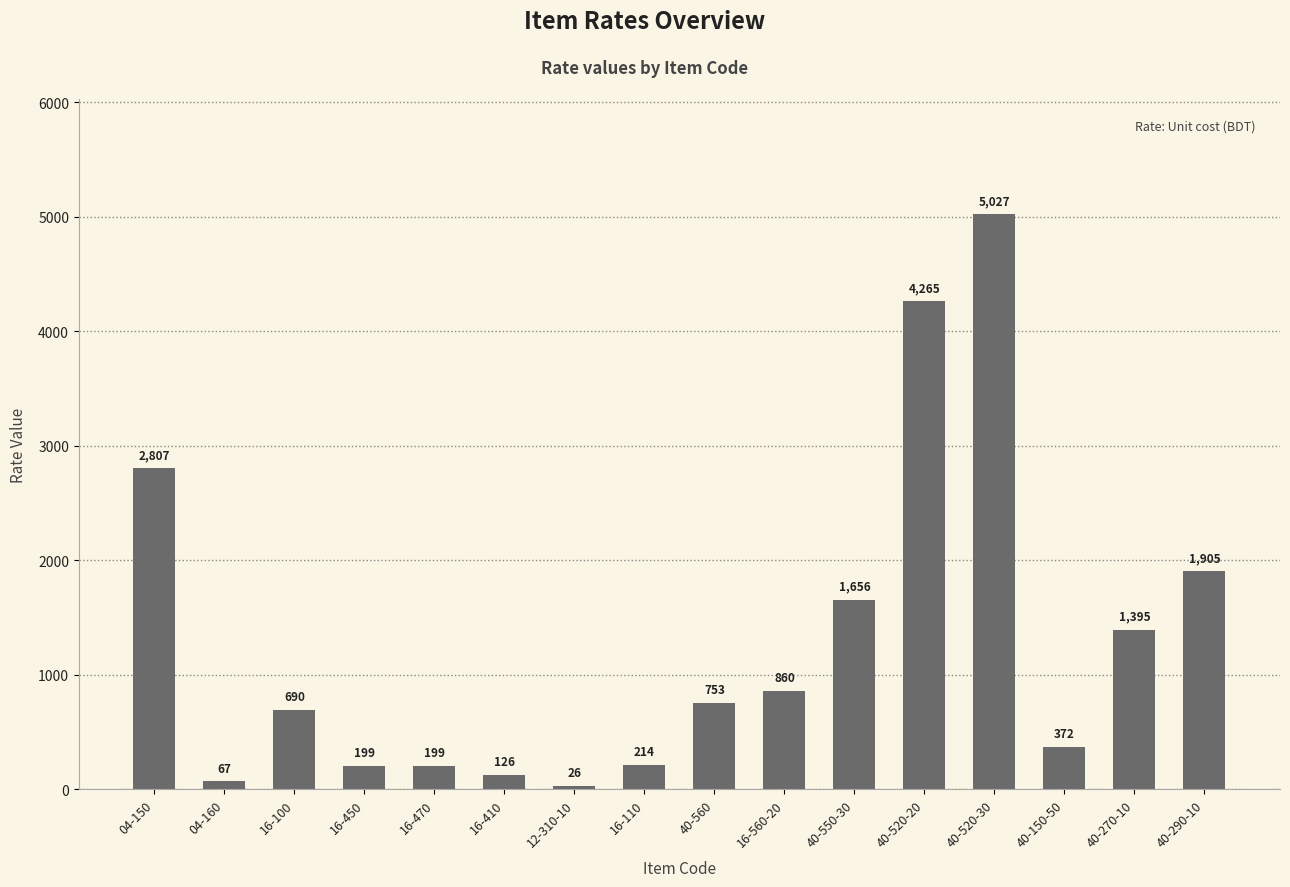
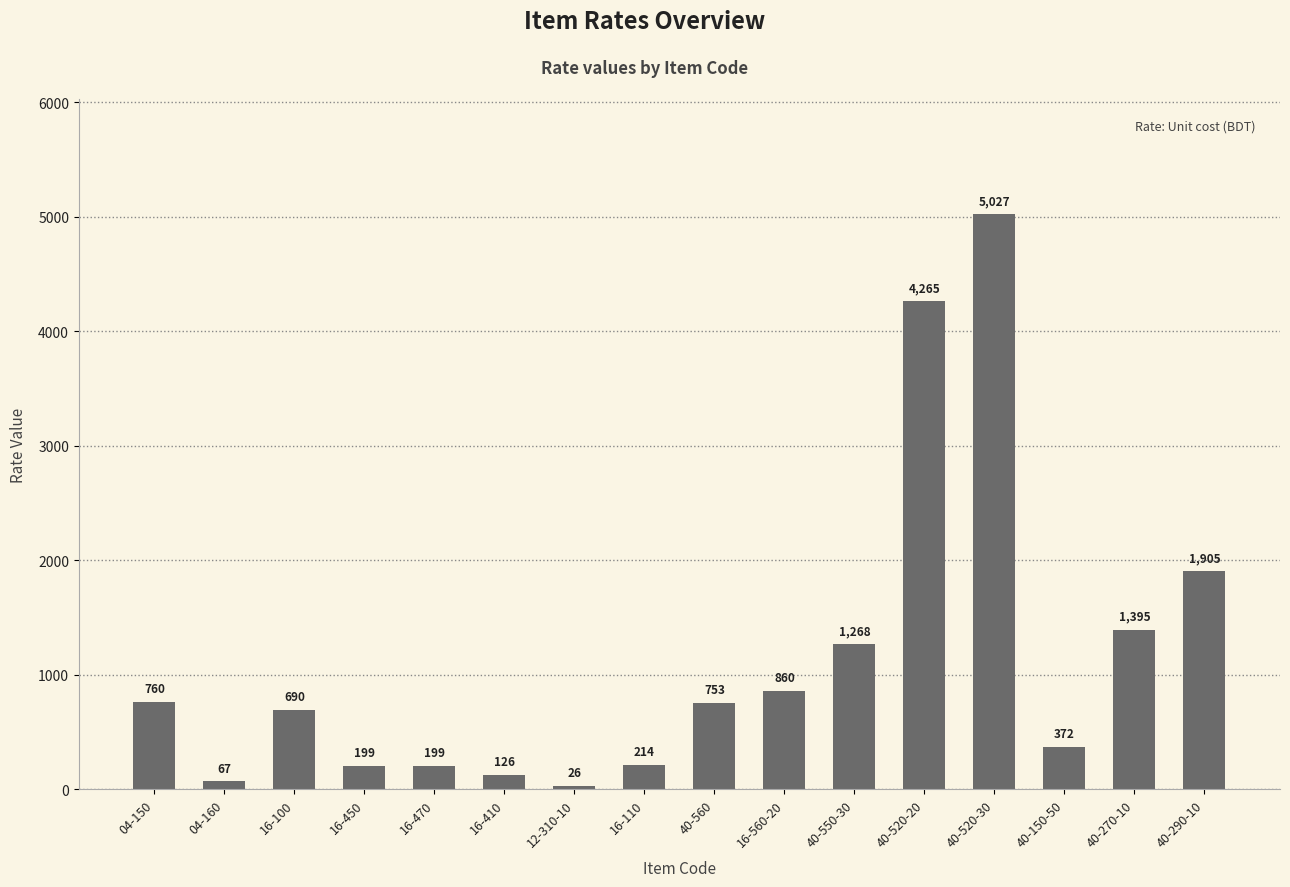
  {
-   "04-150": "2,807",
+   "04-150": "760",
    "04-160": "67",
    "16-100": "690",
    "16-450": "199",
    "16-470": "199",
    "16-410": "126",
    "12-310-10": "26",
    "16-110": "214",
    "40-560": "753",
    "16-560-20": "860",
-   "40-550-30": "1,656",
+   "40-550-30": "1,268",
    "40-520-20": "4,265",
    "40-520-30": "5,027",
    "40-150-50": "372",
    "40-270-10": "1,395",
    "40-290-10": "1,905"
  }
